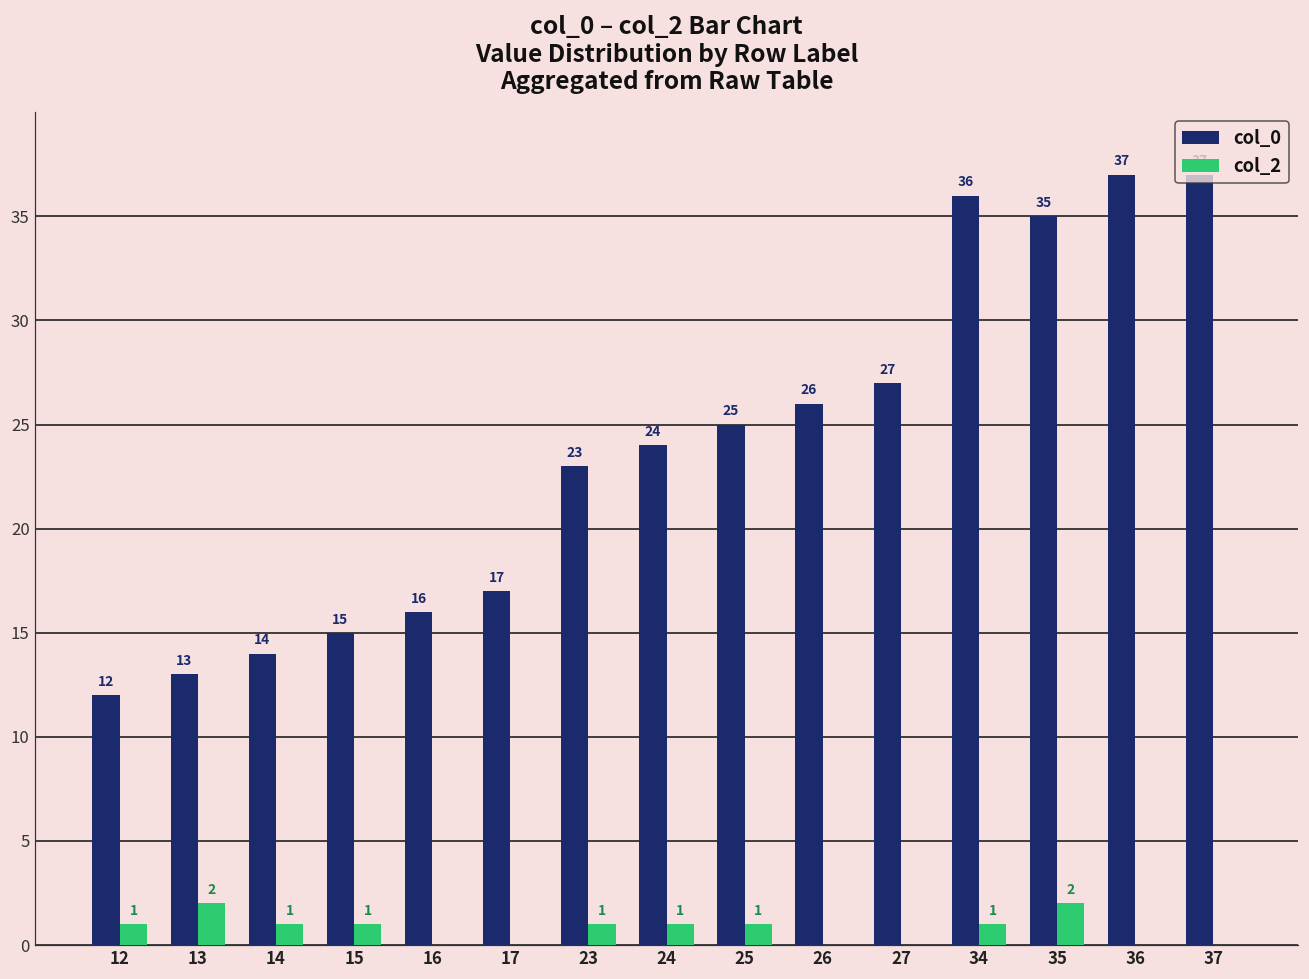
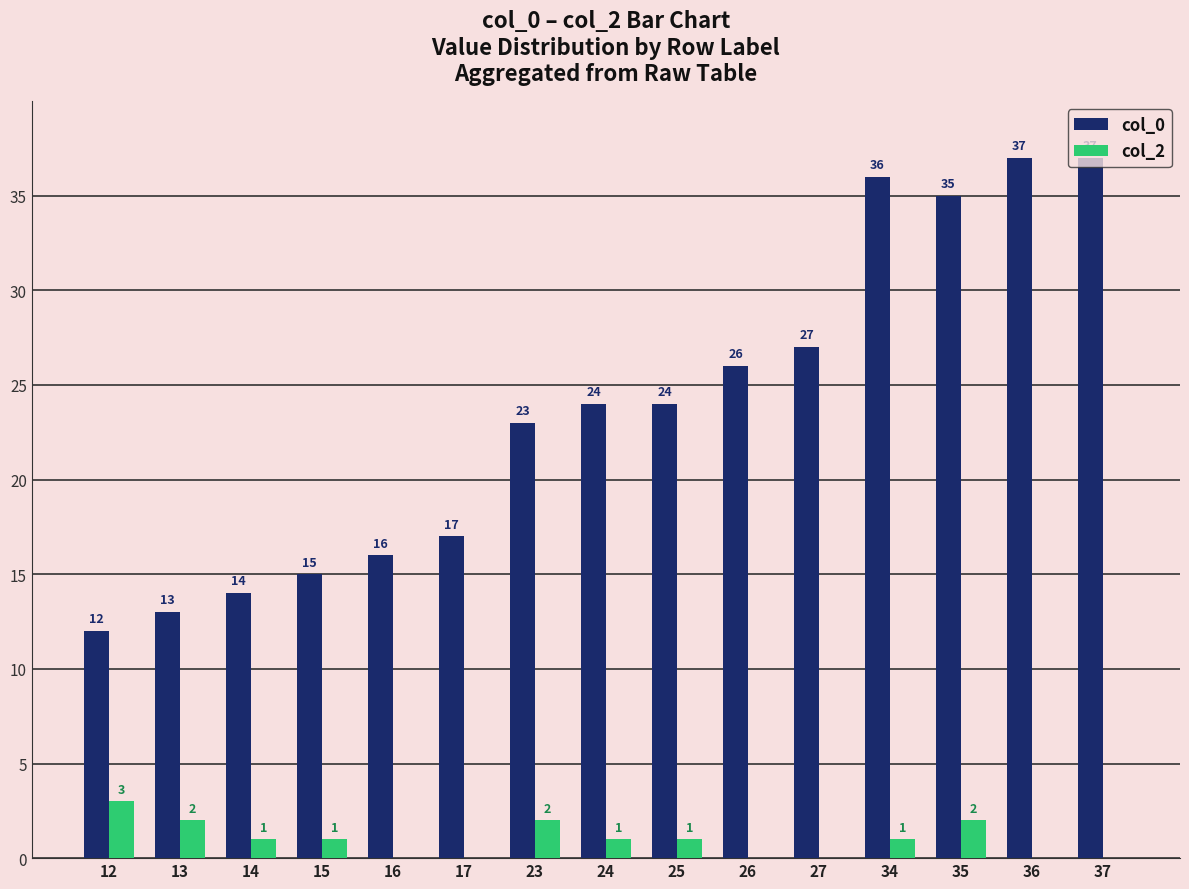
  {
    "col_0": {
      "12": 12,
      "13": 13,
      "14": 14,
      "15": 15,
      "16": 16,
      "17": 17,
      "23": 23,
      "24": 24,
-     "25": 25,
+     "25": 24,
      "26": 26,
      "27": 27,
      "34": 36,
      "35": 35,
      "36": 37
    },
    "col_2": {
-     "12": 1,
+     "12": 3,
      "13": 2,
      "14": 1,
      "15": 1,
-     "23": 1,
+     "23": 2,
      "24": 1,
      "25": 1,
      "34": 1,
      "35": 2
    }
  }
